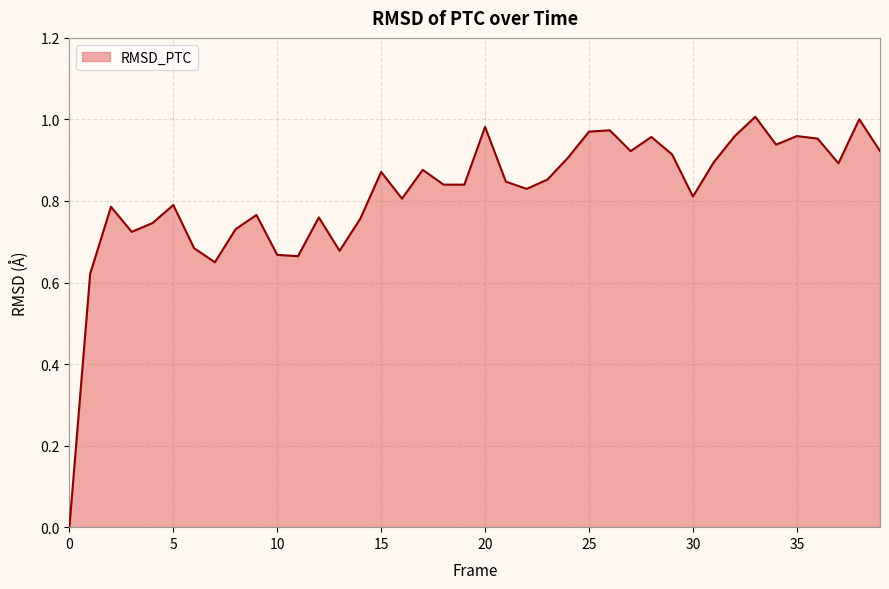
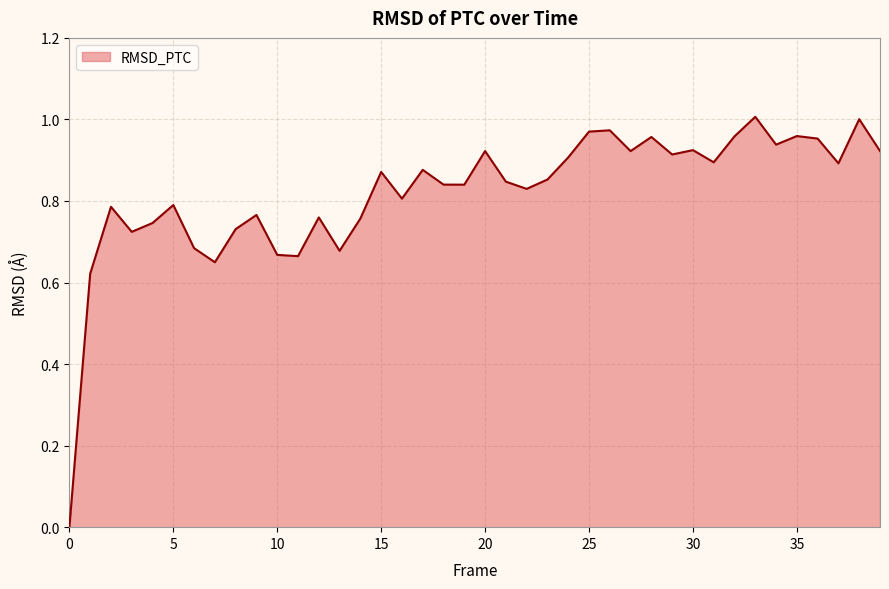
  {
    "0": 0.00,
    "5": 0.79,
    "10": 0.67,
    "15": 0.87,
-   "20": 0.98,
+   "20": 0.92,
    "25": 0.97,
-   "30": 0.81,
+   "30": 0.92,
    "35": 0.96
  }
